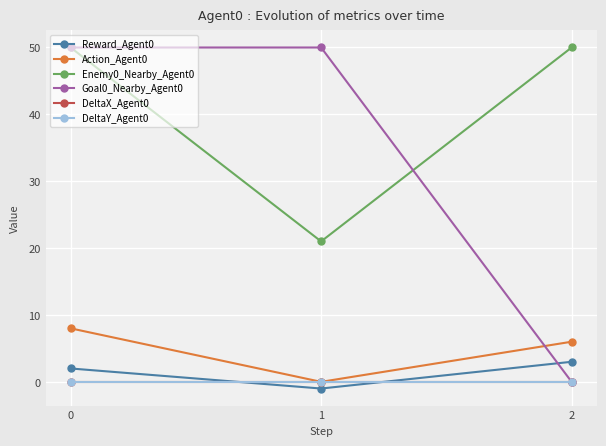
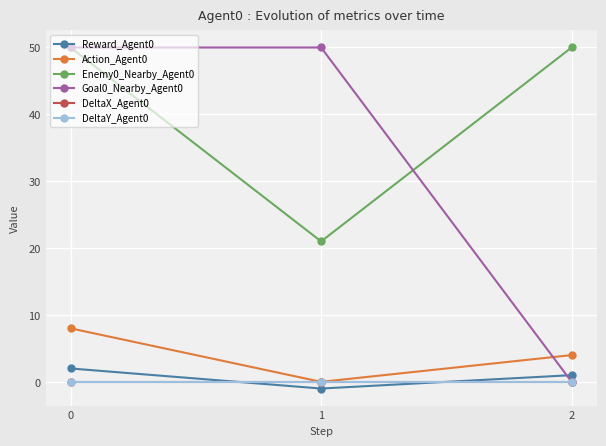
  {
    "Reward_Agent0": {
      "0": 2,
      "1": -1,
-     "2": 3
+     "2": 1
    },
    "Action_Agent0": {
      "0": 8,
-     "2": 6
+     "2": 4
    },
    "Enemy0_Nearby_Agent0": {
      "1": 21,
      "2": 50
    },
    "Goal0_Nearby_Agent0": {
      "1": 50
    },
    "DeltaY_Agent0": {
      "0": 0
    }
  }
